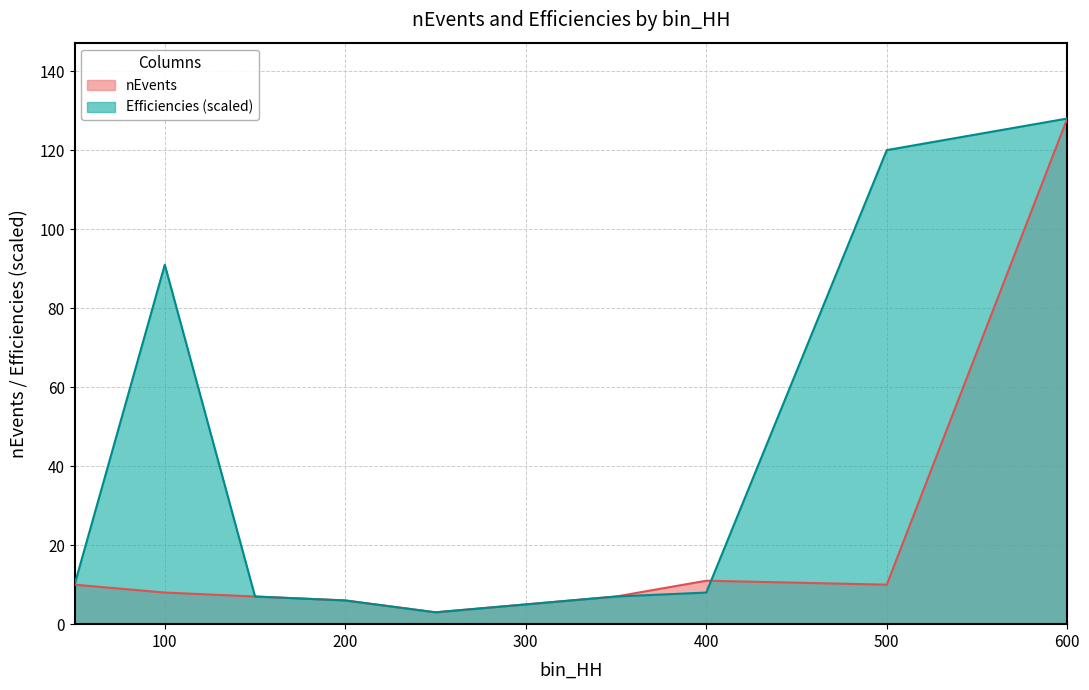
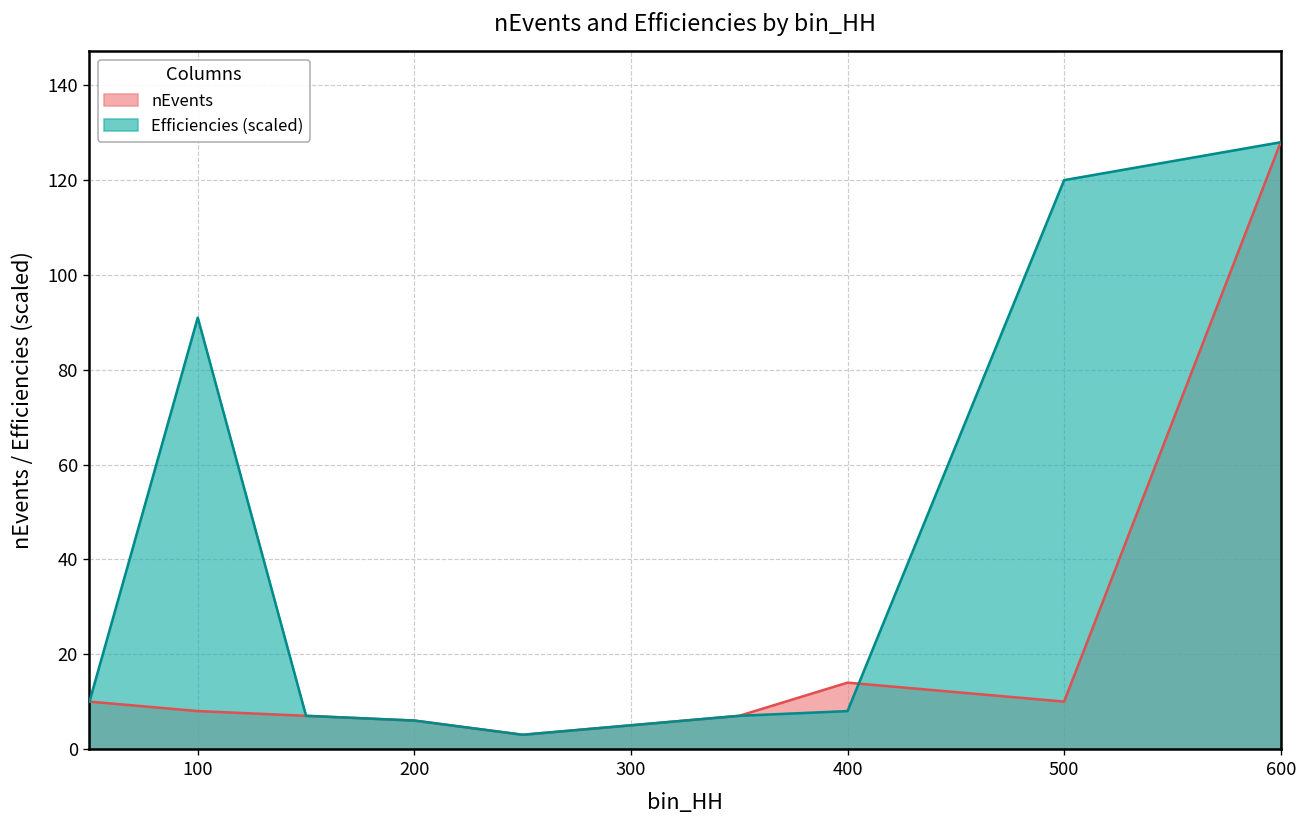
  {
    "nEvents": {
      "100": 8,
-     "400": 11,
+     "400": 14,
      "500": 10
    },
    "Efficiencies (scaled)": {
      "100": 91,
      "400": 8,
      "500": 120
    }
  }
